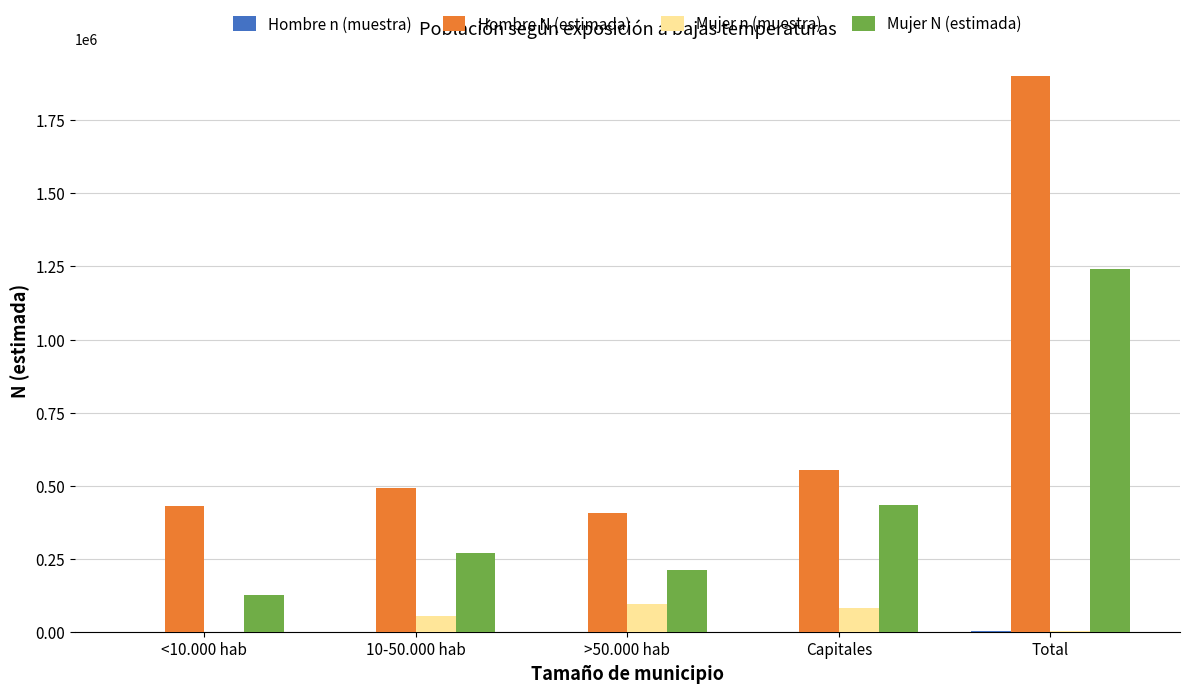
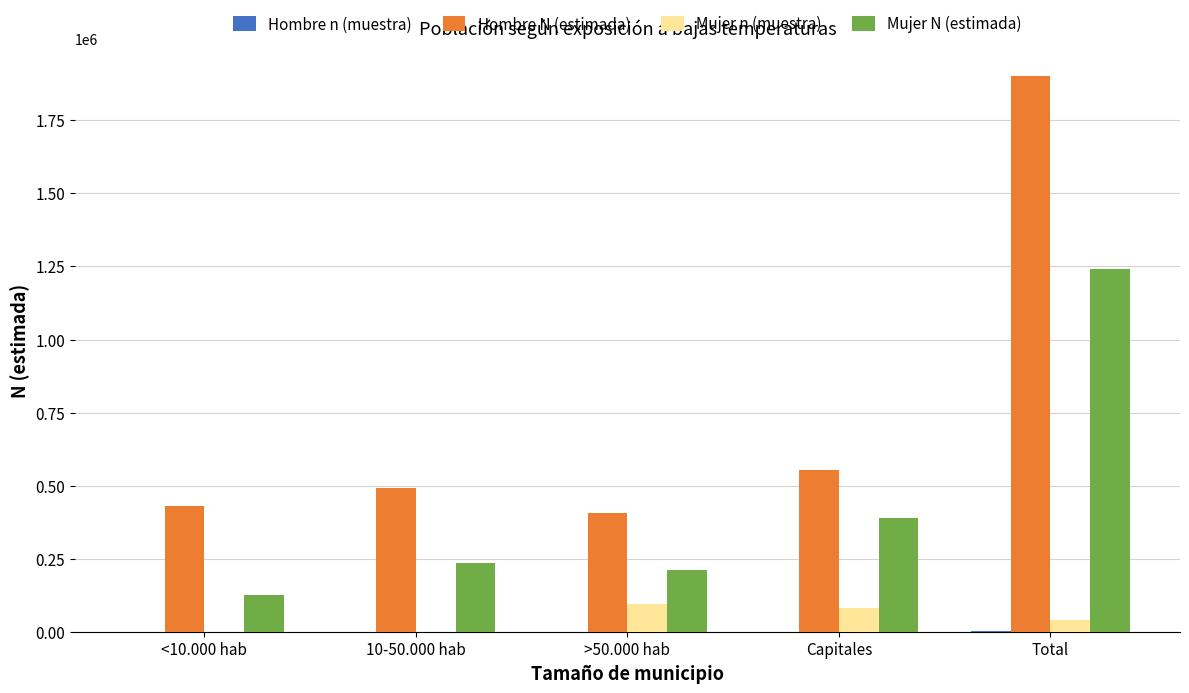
  {
    "Hombre N (estimada)": {
      "<10.000 hab": 430000,
      "10-50.000 hab": 490000,
      ">50.000 hab": 410000,
      "Capitales": 550000,
      "Total": 1900000
    },
    "Mujer n (muestra)": {
-     "10-50.000 hab": 60000,
+     "10-50.000 hab": 0,
      ">50.000 hab": 100000,
      "Capitales": 80000,
-     "Total": 0
+     "Total": 40000
    },
    "Mujer N (estimada)": {
      "<10.000 hab": 130000,
-     "10-50.000 hab": 270000,
+     "10-50.000 hab": 230000,
      ">50.000 hab": 210000,
-     "Capitales": 430000,
+     "Capitales": 390000,
      "Total": 1240000
    }
  }
